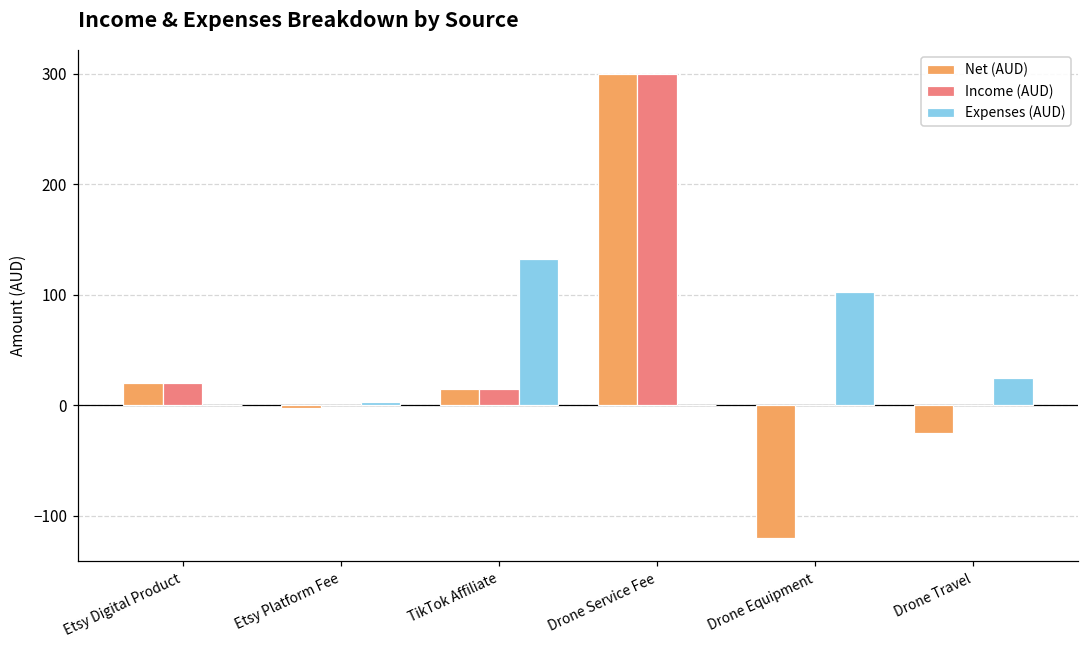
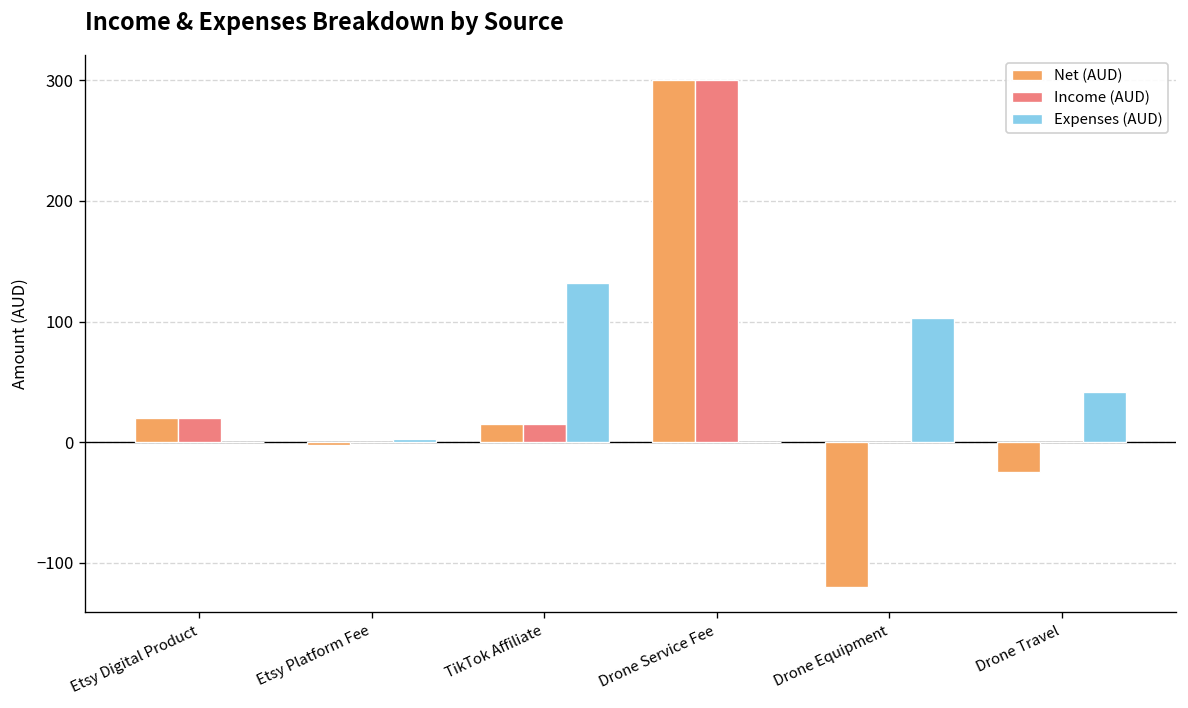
  {
    "Expenses (AUD)": {
      "Etsy Digital Product": 0,
      "Etsy Platform Fee": 3,
      "TikTok Affiliate": 132,
      "Drone Service Fee": 0,
      "Drone Equipment": 103,
-     "Drone Travel": 25
+     "Drone Travel": 41
    }
  }
